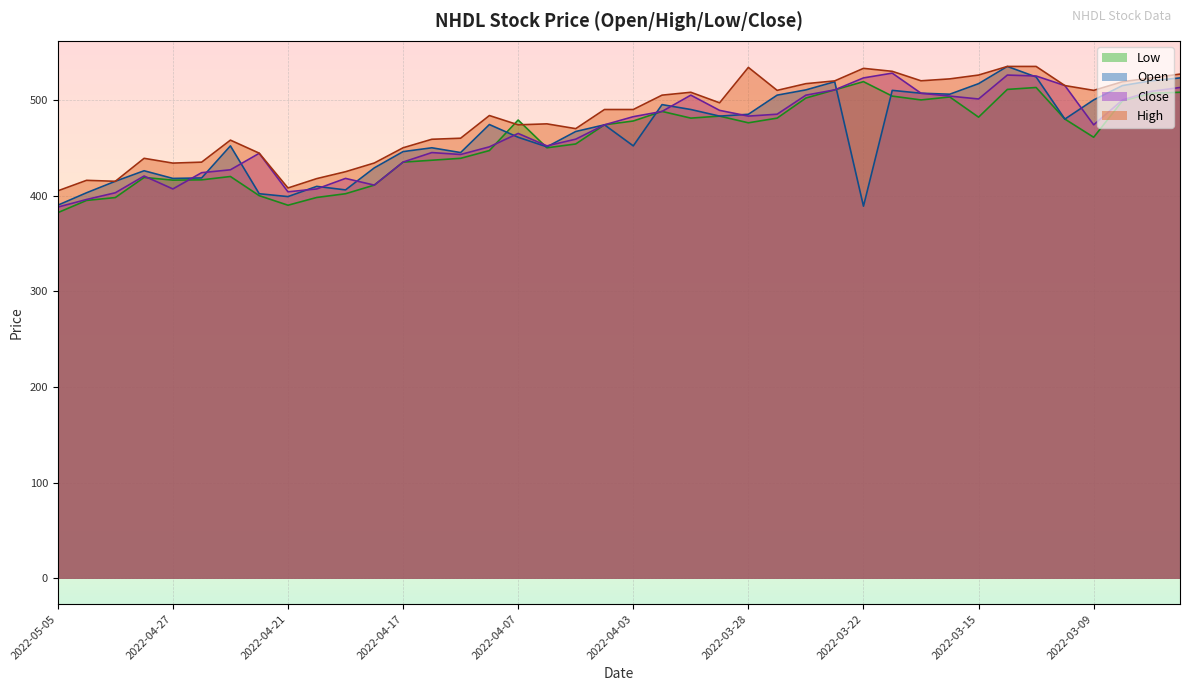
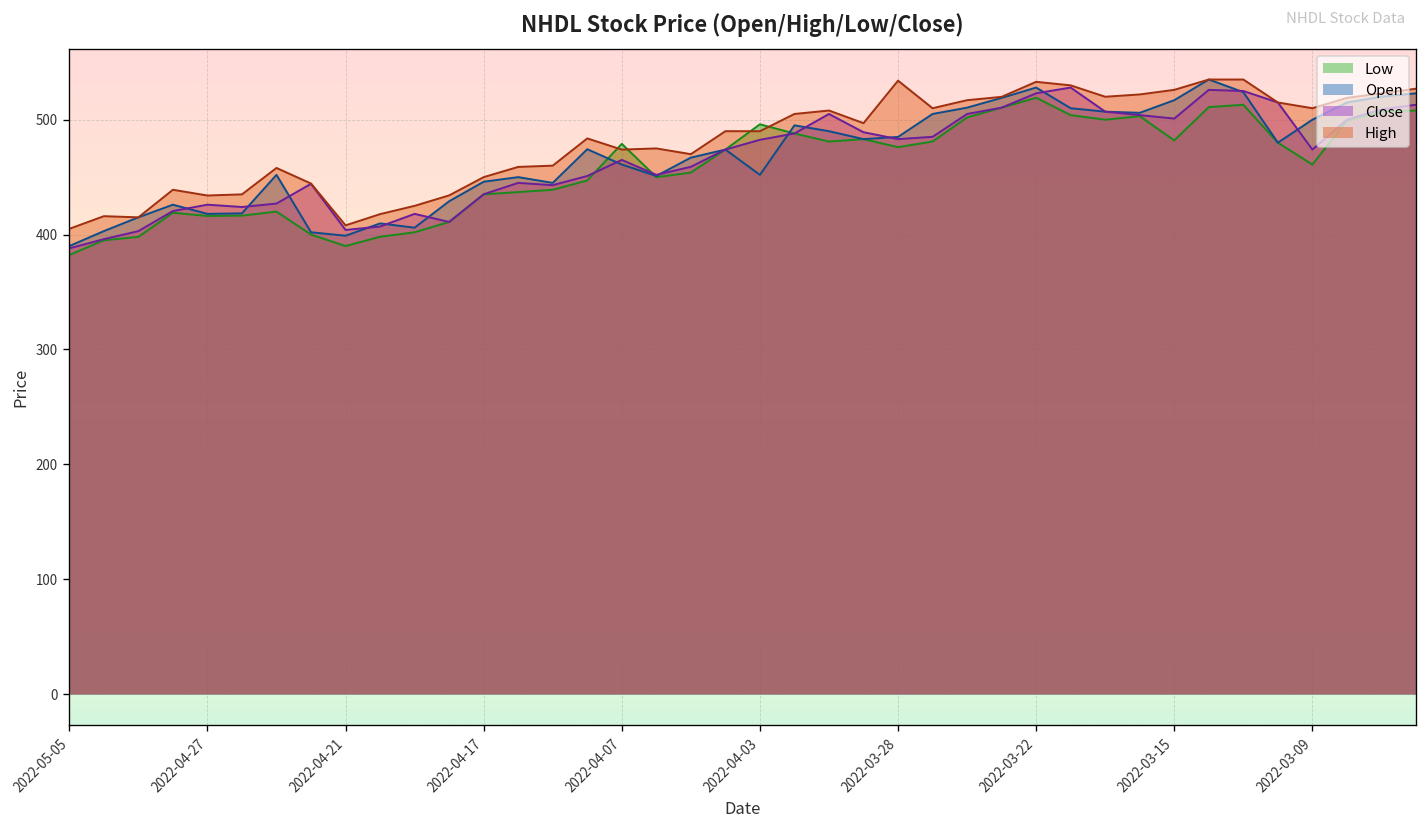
  {
    "Low": {
      "2022-05-05": 380,
      "2022-04-21": 390,
      "2022-04-07": 480,
-     "2022-04-03": 480,
+     "2022-04-03": 500,
      "2022-03-28": 480,
      "2022-03-22": 520,
      "2022-03-15": 480,
      "2022-03-09": 460
    },
    "Open": {
      "2022-04-21": 400,
      "2022-04-17": 450,
      "2022-04-07": 460,
      "2022-04-03": 450,
-     "2022-03-22": 390,
+     "2022-03-22": 530,
      "2022-03-15": 520,
      "2022-03-09": 500
    },
    "Close": {
-     "2022-04-27": 410,
+     "2022-04-27": 430,
      "2022-04-21": 400,
      "2022-04-07": 470,
      "2022-04-03": 480,
      "2022-03-22": 520,
      "2022-03-15": 500,
      "2022-03-09": 470
    },
    "High": {
      "2022-05-05": 410,
      "2022-04-27": 430,
      "2022-04-21": 410,
      "2022-04-17": 450,
      "2022-04-07": 470,
      "2022-04-03": 490,
      "2022-03-28": 530,
      "2022-03-22": 530,
      "2022-03-15": 530,
      "2022-03-09": 510
    }
  }
